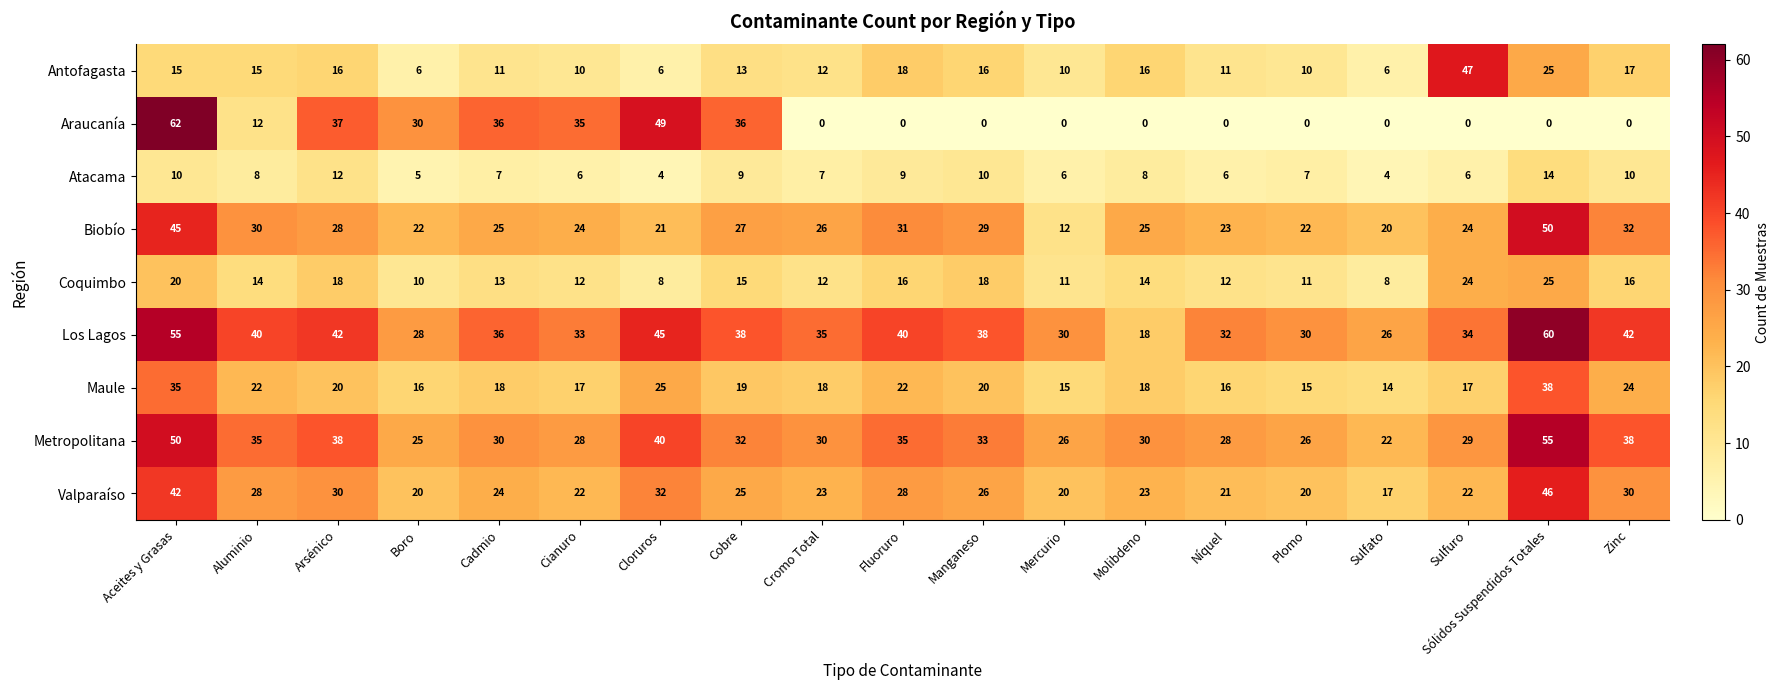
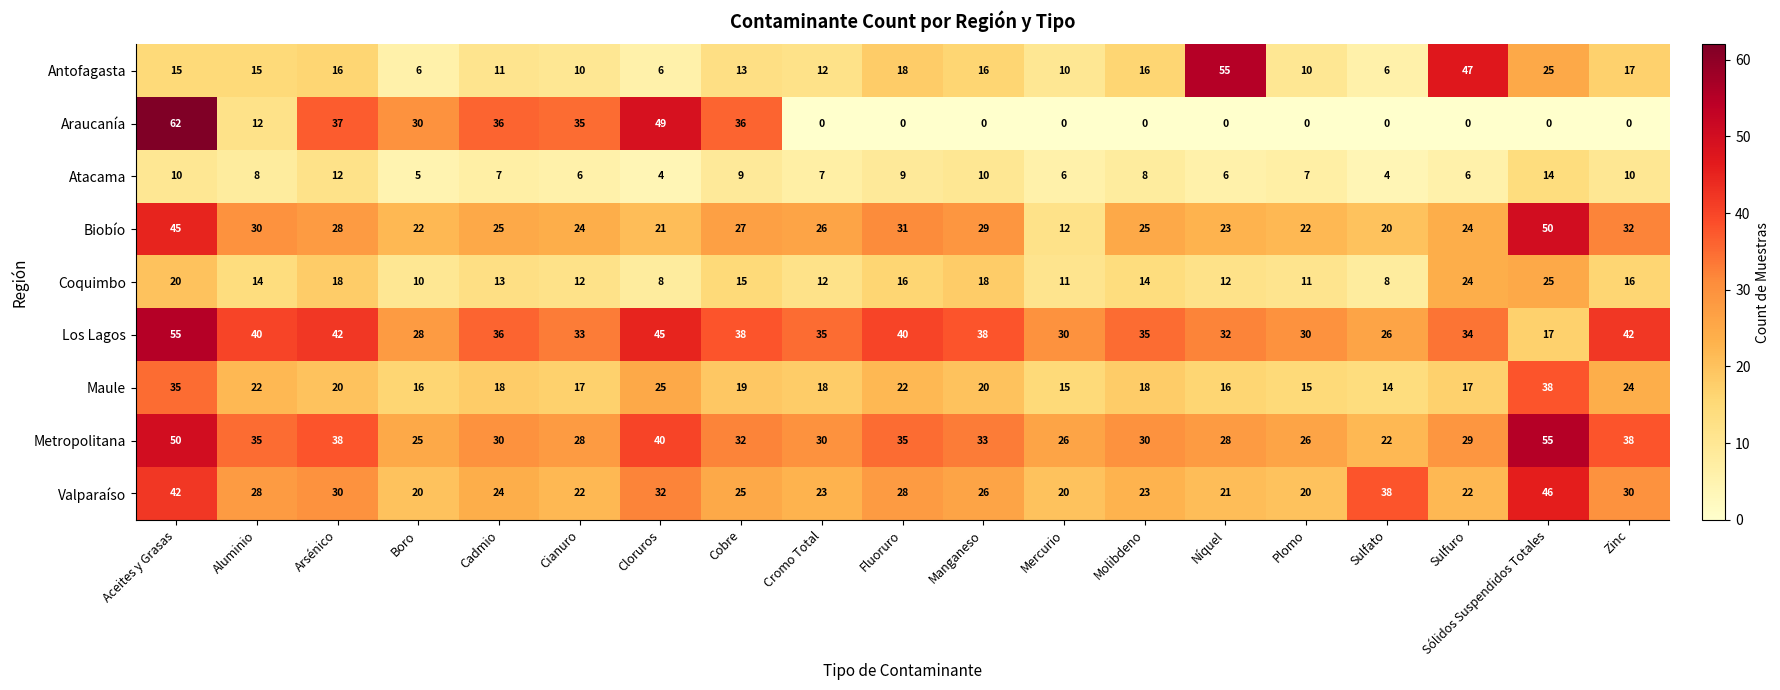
  {
    "Antofagasta": {
      "Aceites y Grasas": 15,
      "Aluminio": 15,
      "Arsénico": 16,
      "Boro": 6,
      "Cadmio": 11,
      "Cianuro": 10,
      "Cloruros": 6,
      "Cobre": 13,
      "Cromo Total": 12,
      "Fluoruro": 18,
      "Manganeso": 16,
      "Mercurio": 10,
      "Molibdeno": 16,
-     "Níquel": 11,
+     "Níquel": 55,
      "Plomo": 10,
      "Sulfato": 6,
      "Sulfuro": 47,
      "Sólidos Suspendidos Totales": 25,
      "Zinc": 17
    },
    "Araucanía": {
      "Aceites y Grasas": 62,
      "Aluminio": 12,
      "Arsénico": 37,
      "Boro": 30,
      "Cadmio": 36,
      "Cianuro": 35,
      "Cloruros": 49,
      "Cobre": 36,
      "Cromo Total": 0,
      "Fluoruro": 0,
      "Manganeso": 0,
      "Mercurio": 0,
      "Molibdeno": 0,
      "Níquel": 0,
      "Plomo": 0,
      "Sulfato": 0,
      "Sulfuro": 0,
      "Sólidos Suspendidos Totales": 0,
      "Zinc": 0
    },
    "Atacama": {
      "Aceites y Grasas": 10,
      "Aluminio": 8,
      "Arsénico": 12,
      "Boro": 5,
      "Cadmio": 7,
      "Cianuro": 6,
      "Cloruros": 4,
      "Cobre": 9,
      "Cromo Total": 7,
      "Fluoruro": 9,
      "Manganeso": 10,
      "Mercurio": 6,
      "Molibdeno": 8,
      "Níquel": 6,
      "Plomo": 7,
      "Sulfato": 4,
      "Sulfuro": 6,
      "Sólidos Suspendidos Totales": 14,
      "Zinc": 10
    },
    "Biobío": {
      "Aceites y Grasas": 45,
      "Aluminio": 30,
      "Arsénico": 28,
      "Boro": 22,
      "Cadmio": 25,
      "Cianuro": 24,
      "Cloruros": 21,
      "Cobre": 27,
      "Cromo Total": 26,
      "Fluoruro": 31,
      "Manganeso": 29,
      "Mercurio": 12,
      "Molibdeno": 25,
      "Níquel": 23,
      "Plomo": 22,
      "Sulfato": 20,
      "Sulfuro": 24,
      "Sólidos Suspendidos Totales": 50,
      "Zinc": 32
    },
    "Coquimbo": {
      "Aceites y Grasas": 20,
      "Aluminio": 14,
      "Arsénico": 18,
      "Boro": 10,
      "Cadmio": 13,
      "Cianuro": 12,
      "Cloruros": 8,
      "Cobre": 15,
      "Cromo Total": 12,
      "Fluoruro": 16,
      "Manganeso": 18,
      "Mercurio": 11,
      "Molibdeno": 14,
      "Níquel": 12,
      "Plomo": 11,
      "Sulfato": 8,
      "Sulfuro": 24,
      "Sólidos Suspendidos Totales": 25,
      "Zinc": 16
    },
    "Los Lagos": {
      "Aceites y Grasas": 55,
      "Aluminio": 40,
      "Arsénico": 42,
      "Boro": 28,
      "Cadmio": 36,
      "Cianuro": 33,
      "Cloruros": 45,
      "Cobre": 38,
      "Cromo Total": 35,
      "Fluoruro": 40,
      "Manganeso": 38,
      "Mercurio": 30,
-     "Molibdeno": 18,
+     "Molibdeno": 35,
      "Níquel": 32,
      "Plomo": 30,
      "Sulfato": 26,
      "Sulfuro": 34,
-     "Sólidos Suspendidos Totales": 60,
+     "Sólidos Suspendidos Totales": 17,
      "Zinc": 42
    },
    "Maule": {
      "Aceites y Grasas": 35,
      "Aluminio": 22,
      "Arsénico": 20,
      "Boro": 16,
      "Cadmio": 18,
      "Cianuro": 17,
      "Cloruros": 25,
      "Cobre": 19,
      "Cromo Total": 18,
      "Fluoruro": 22,
      "Manganeso": 20,
      "Mercurio": 15,
      "Molibdeno": 18,
      "Níquel": 16,
      "Plomo": 15,
      "Sulfato": 14,
      "Sulfuro": 17,
      "Sólidos Suspendidos Totales": 38,
      "Zinc": 24
    },
    "Metropolitana": {
      "Aceites y Grasas": 50,
      "Aluminio": 35,
      "Arsénico": 38,
      "Boro": 25,
      "Cadmio": 30,
      "Cianuro": 28,
      "Cloruros": 40,
      "Cobre": 32,
      "Cromo Total": 30,
      "Fluoruro": 35,
      "Manganeso": 33,
      "Mercurio": 26,
      "Molibdeno": 30,
      "Níquel": 28,
      "Plomo": 26,
      "Sulfato": 22,
      "Sulfuro": 29,
      "Sólidos Suspendidos Totales": 55,
      "Zinc": 38
    },
    "Valparaíso": {
      "Aceites y Grasas": 42,
      "Aluminio": 28,
      "Arsénico": 30,
      "Boro": 20,
      "Cadmio": 24,
      "Cianuro": 22,
      "Cloruros": 32,
      "Cobre": 25,
      "Cromo Total": 23,
      "Fluoruro": 28,
      "Manganeso": 26,
      "Mercurio": 20,
      "Molibdeno": 23,
      "Níquel": 21,
      "Plomo": 20,
-     "Sulfato": 17,
+     "Sulfato": 38,
      "Sulfuro": 22,
      "Sólidos Suspendidos Totales": 46,
      "Zinc": 30
    }
  }
